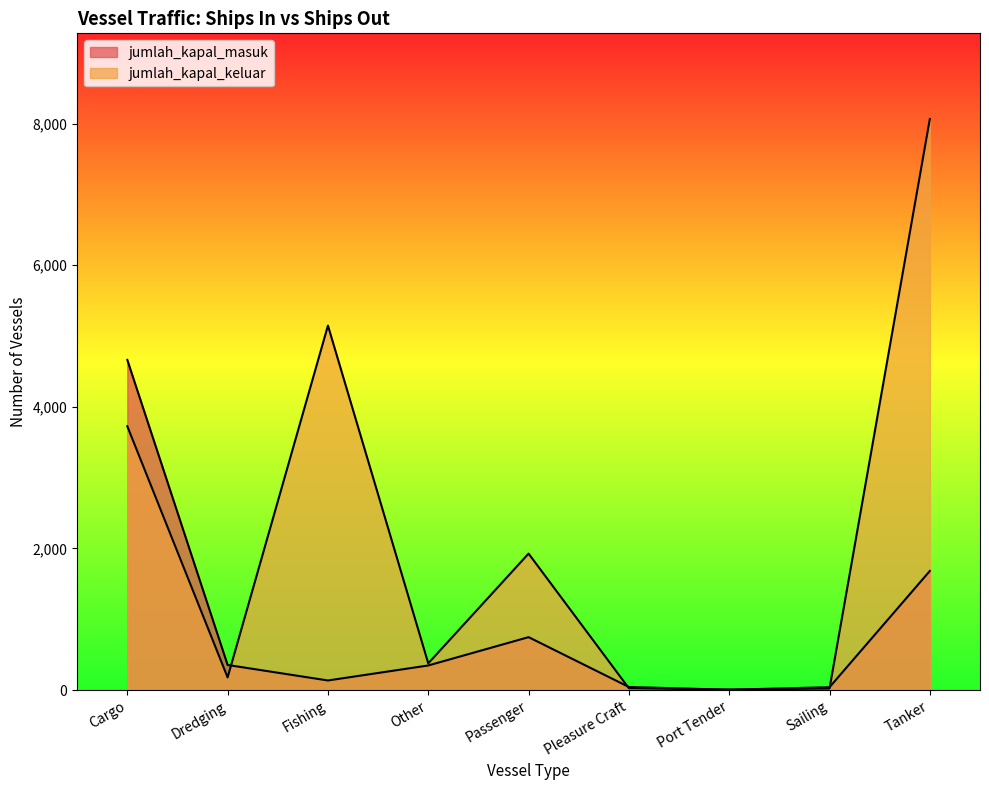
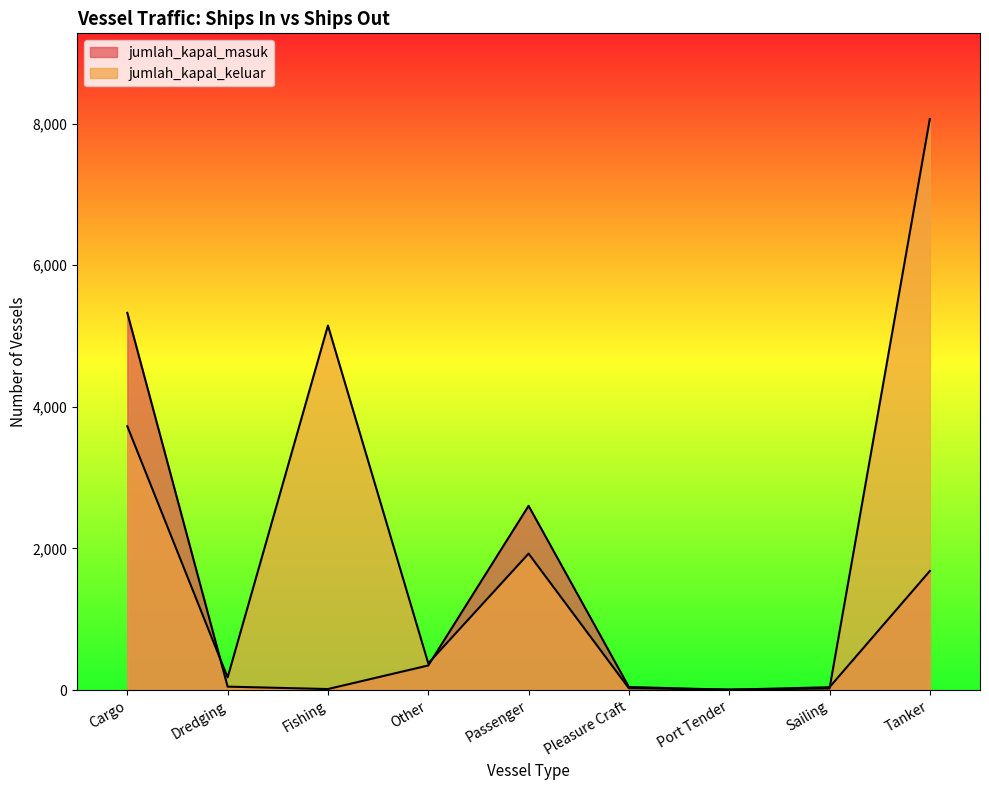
  {
    "jumlah_kapal_masuk": {
-     "Cargo": "4,700",
-     "Dredging": "400",
-     "Fishing": "100",
-     "Passenger": "700",
+     "Cargo": "5,300",
+     "Dredging": "0",
+     "Fishing": "0",
+     "Passenger": "2,600",
      "Tanker": "1,700"
    },
    "jumlah_kapal_keluar": {
      "Cargo": "3,700",
      "Dredging": "200",
      "Fishing": "5,100",
      "Passenger": "1,900",
      "Tanker": "8,100"
    }
  }
